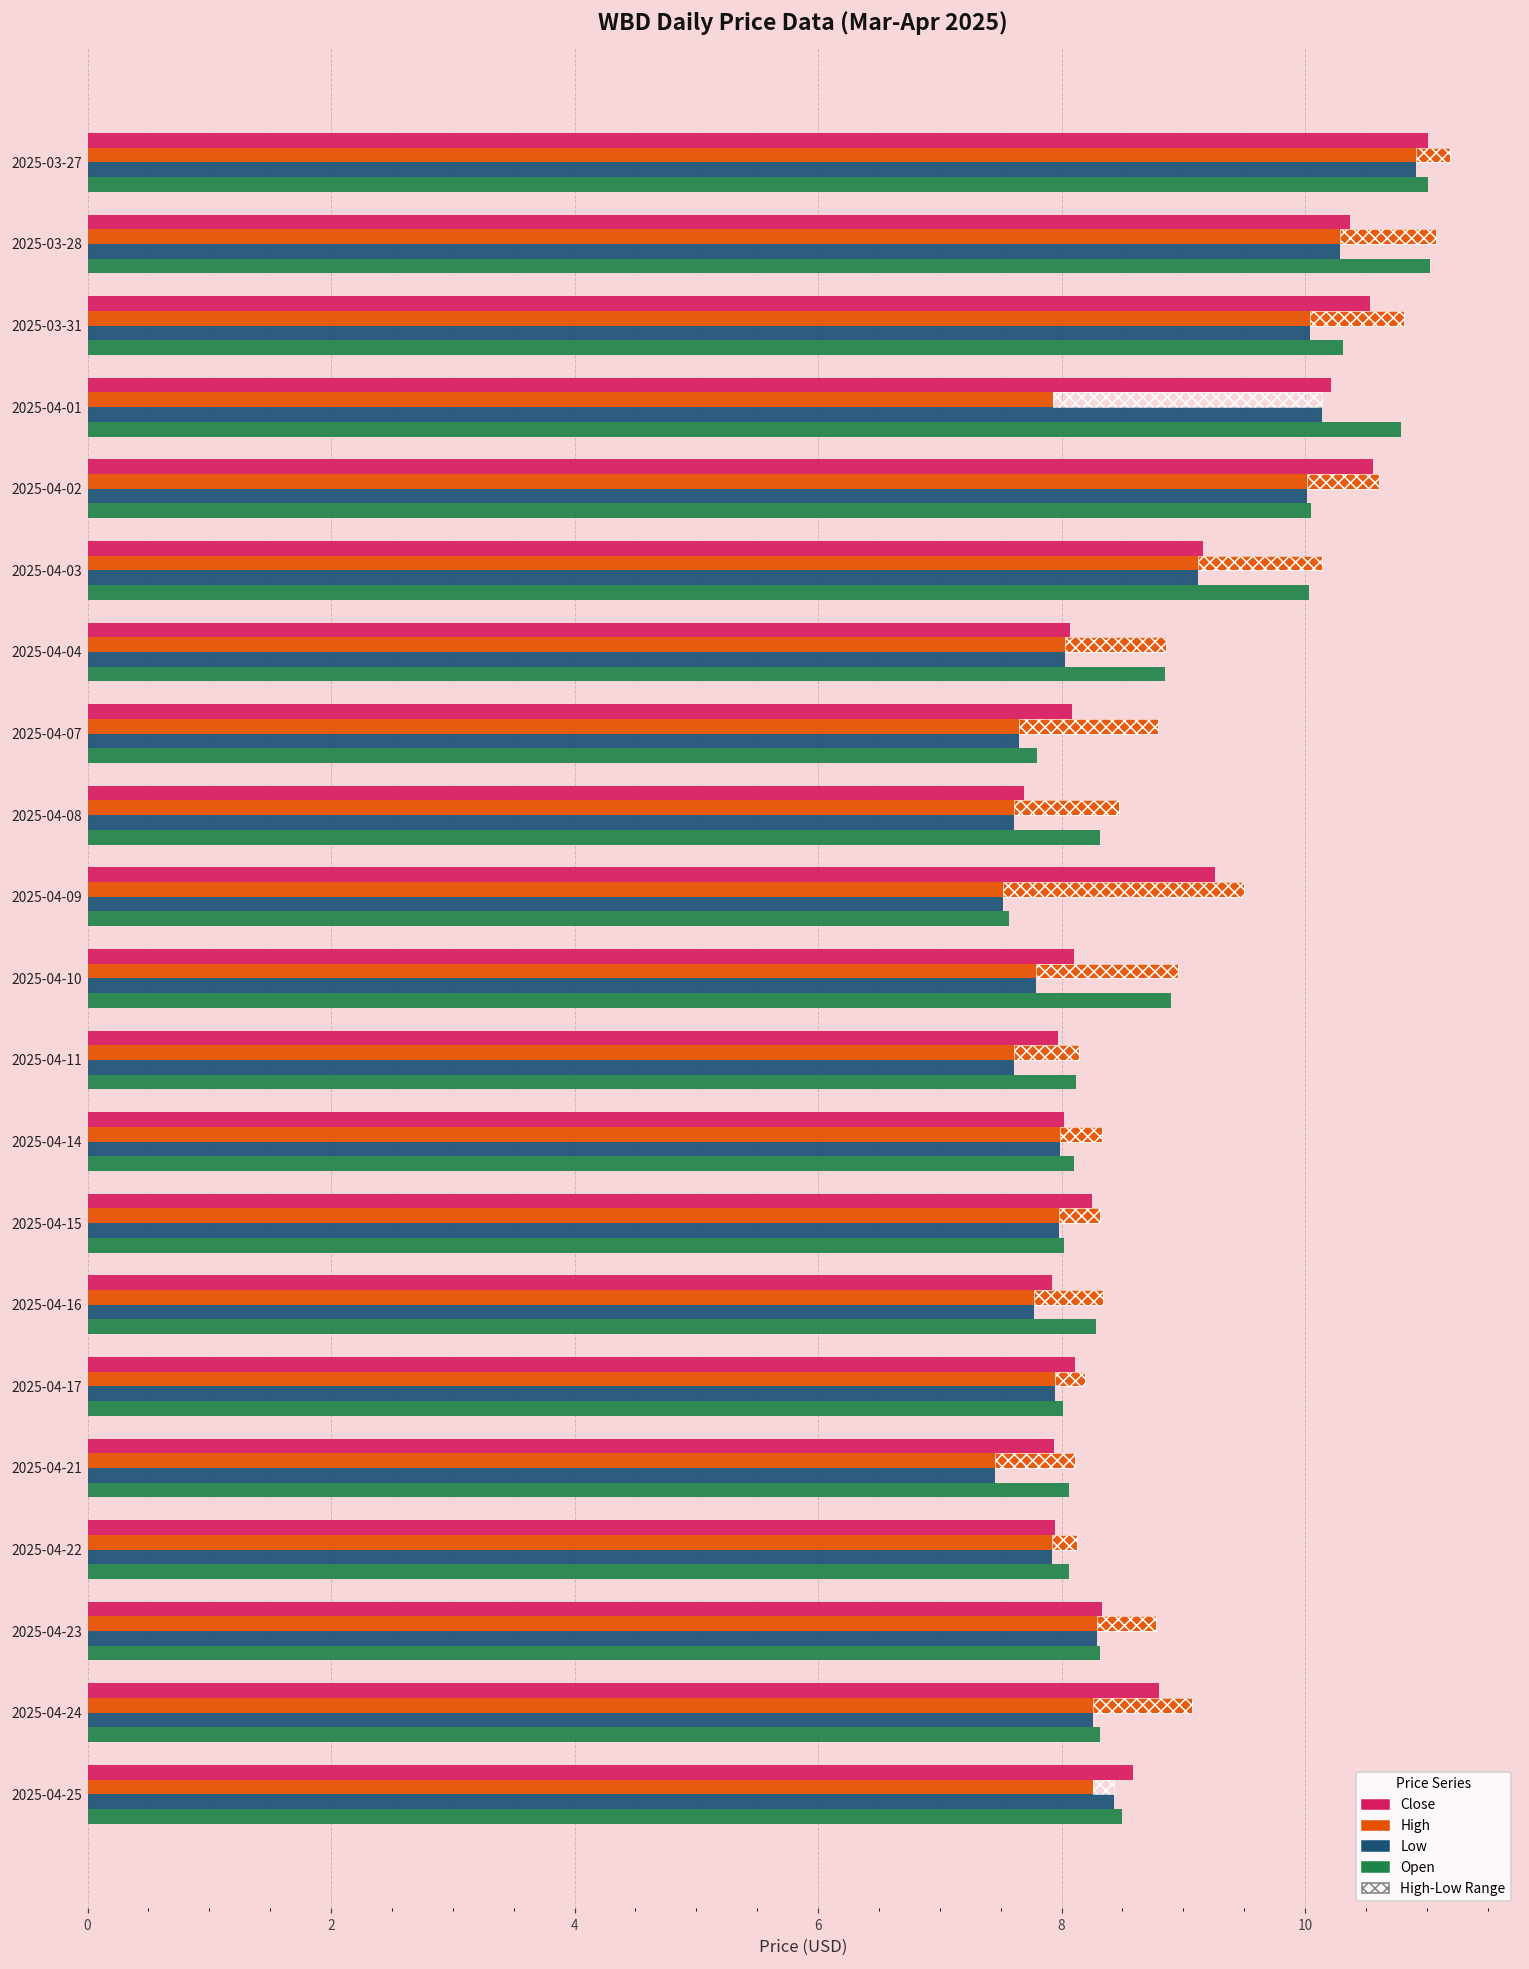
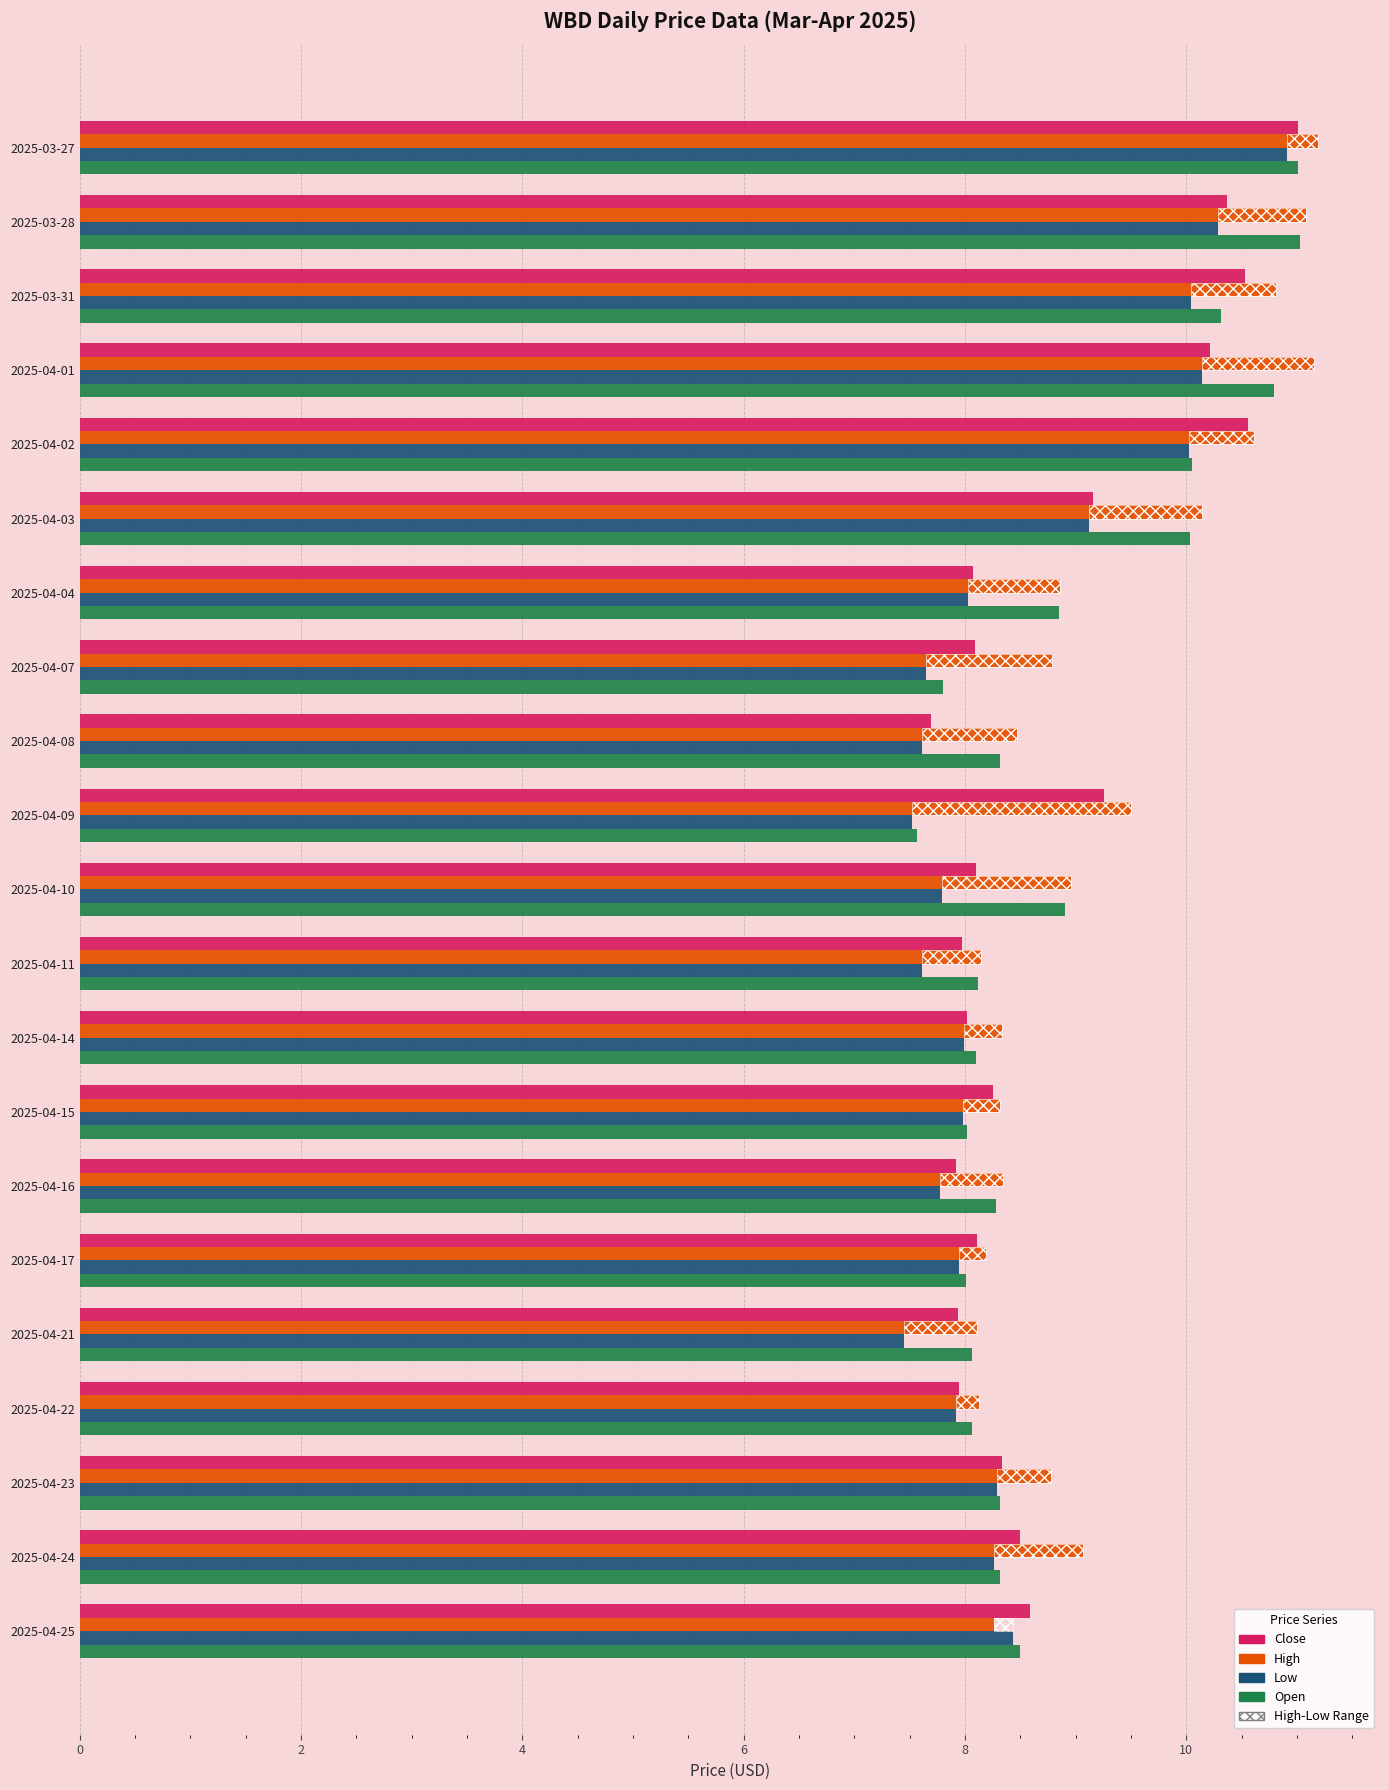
  {
    "Close": {
      "2025-03-27": 11.0,
      "2025-03-28": 10.37,
      "2025-03-31": 10.53,
      "2025-04-01": 10.2,
      "2025-04-02": 10.56,
      "2025-04-03": 9.16,
      "2025-04-04": 8.07,
      "2025-04-07": 8.1,
      "2025-04-08": 7.7,
      "2025-04-09": 9.26,
      "2025-04-10": 8.1,
      "2025-04-11": 7.97,
      "2025-04-14": 8.0,
      "2025-04-15": 8.25,
      "2025-04-16": 7.9,
      "2025-04-17": 8.1,
      "2025-04-21": 7.94,
      "2025-04-22": 7.95,
      "2025-04-23": 8.33,
-     "2025-04-24": 8.8,
+     "2025-04-24": 8.5,
      "2025-04-25": 8.6
    },
    "High": {
      "2025-03-27": 11.19,
      "2025-03-28": 11.08,
      "2025-03-31": 10.81,
-     "2025-04-01": 7.93,
+     "2025-04-01": 11.15,
      "2025-04-02": 10.61,
      "2025-04-03": 10.14,
      "2025-04-04": 8.86,
      "2025-04-07": 8.79,
      "2025-04-08": 8.47,
      "2025-04-09": 9.50,
      "2025-04-10": 8.96,
      "2025-04-11": 8.14,
      "2025-04-14": 8.33,
      "2025-04-15": 8.32,
      "2025-04-16": 8.34,
      "2025-04-17": 8.19,
      "2025-04-21": 8.11,
      "2025-04-22": 8.13,
      "2025-04-23": 8.78,
      "2025-04-24": 9.07,
      "2025-04-25": 8.26
    },
    "Low": {
      "2025-03-27": 10.91,
      "2025-03-28": 10.29,
      "2025-03-31": 10.04,
      "2025-04-01": 10.14,
      "2025-04-02": 10.02,
      "2025-04-03": 9.12,
      "2025-04-04": 8.03,
      "2025-04-07": 7.65,
      "2025-04-08": 7.61,
      "2025-04-09": 7.52,
      "2025-04-10": 7.79,
      "2025-04-11": 7.61,
      "2025-04-14": 7.99,
      "2025-04-15": 7.98,
      "2025-04-16": 7.77,
      "2025-04-17": 7.95,
      "2025-04-21": 7.45,
      "2025-04-22": 7.92,
      "2025-04-23": 8.29,
      "2025-04-24": 8.26,
      "2025-04-25": 8.43
    },
    "Open": {
      "2025-03-27": 11.01,
      "2025-03-28": 11.03,
      "2025-03-31": 10.31,
      "2025-04-01": 10.79,
      "2025-04-02": 10.05,
      "2025-04-03": 10.03,
      "2025-04-04": 8.85,
      "2025-04-07": 7.80,
      "2025-04-08": 8.32,
      "2025-04-09": 7.57,
      "2025-04-10": 8.90,
      "2025-04-11": 8.12,
      "2025-04-14": 8.10,
      "2025-04-15": 8.02,
      "2025-04-16": 8.28,
      "2025-04-17": 8.01,
      "2025-04-21": 8.06,
      "2025-04-22": 8.06,
      "2025-04-23": 8.32,
      "2025-04-24": 8.32,
      "2025-04-25": 8.50
    }
  }
